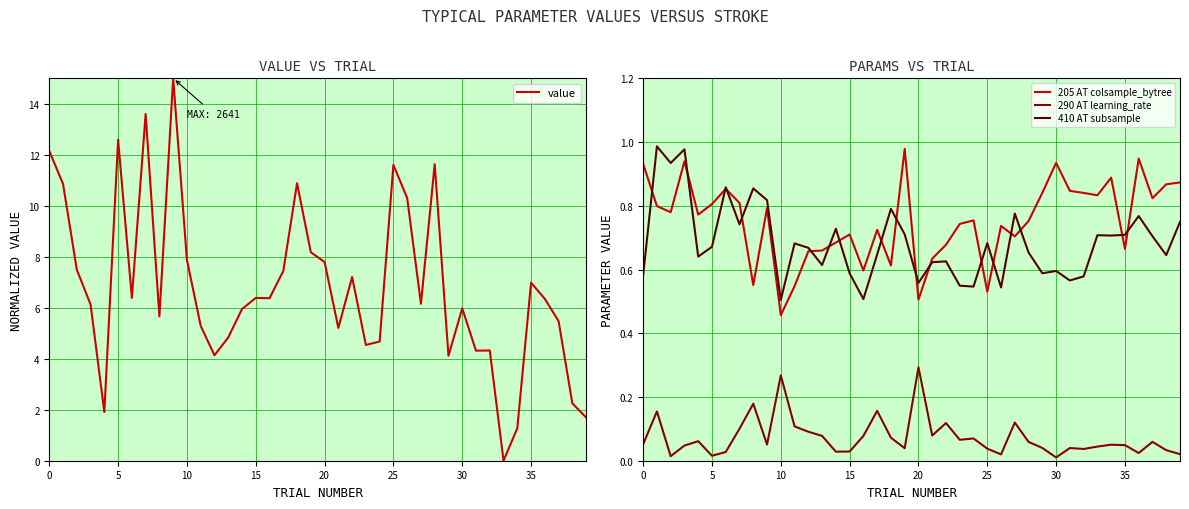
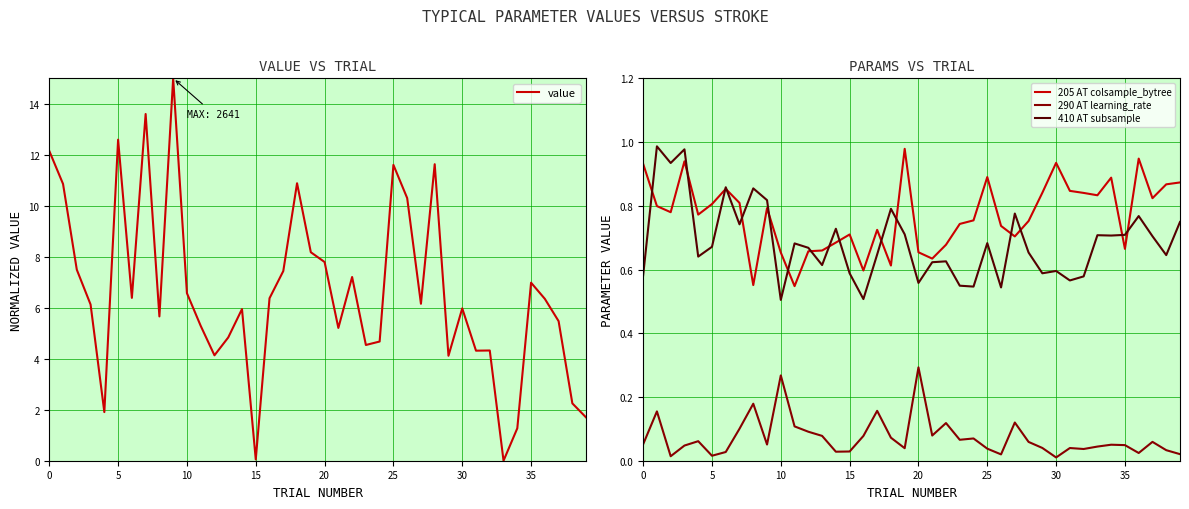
  {
    "VALUE VS TRIAL": {
      "0": 12.2,
      "5": 12.6,
-     "10": 7.9,
-     "15": 6.4,
+     "10": 6.6,
+     "15": 0.0,
      "20": 7.8,
      "25": 11.6,
      "30": 6.0,
      "35": 7.0
    },
    "PARAMS VS TRIAL": {
      "205 AT colsample_bytree": {
        "0": 0.93,
        "5": 0.81,
-       "10": 0.46,
+       "10": 0.65,
        "15": 0.71,
-       "20": 0.51,
-       "25": 0.53,
+       "20": 0.65,
+       "25": 0.89,
        "30": 0.93,
        "35": 0.66
      }
    }
  }
